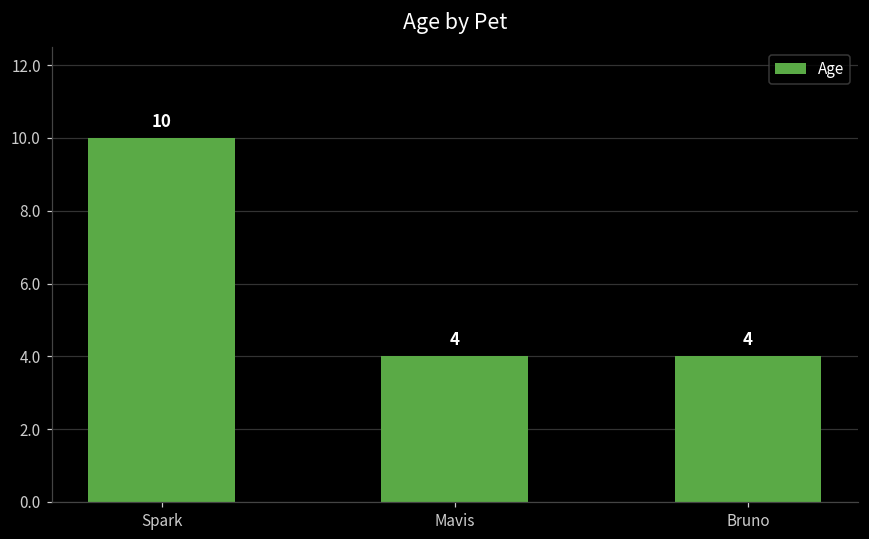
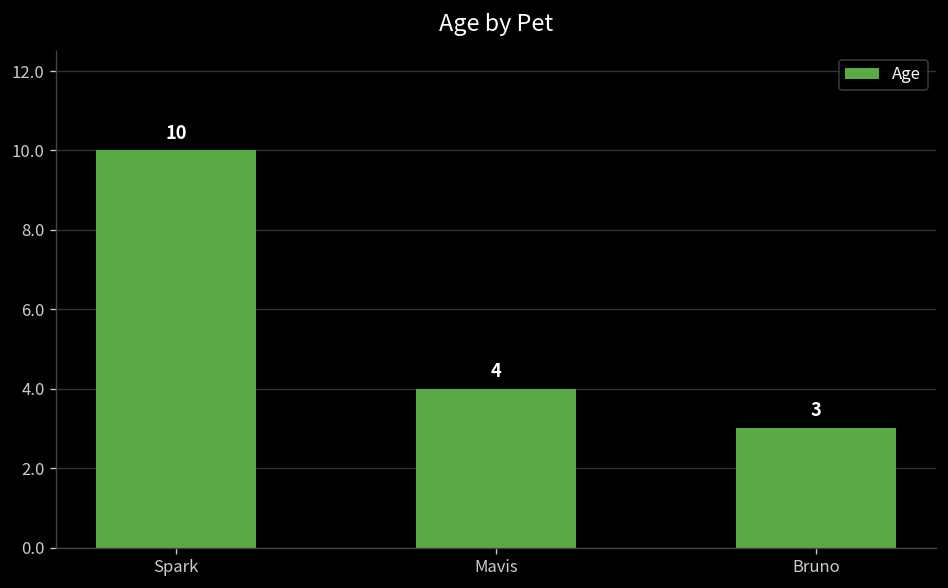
  {
    "Spark": 10,
    "Mavis": 4,
-   "Bruno": 4
+   "Bruno": 3
  }
